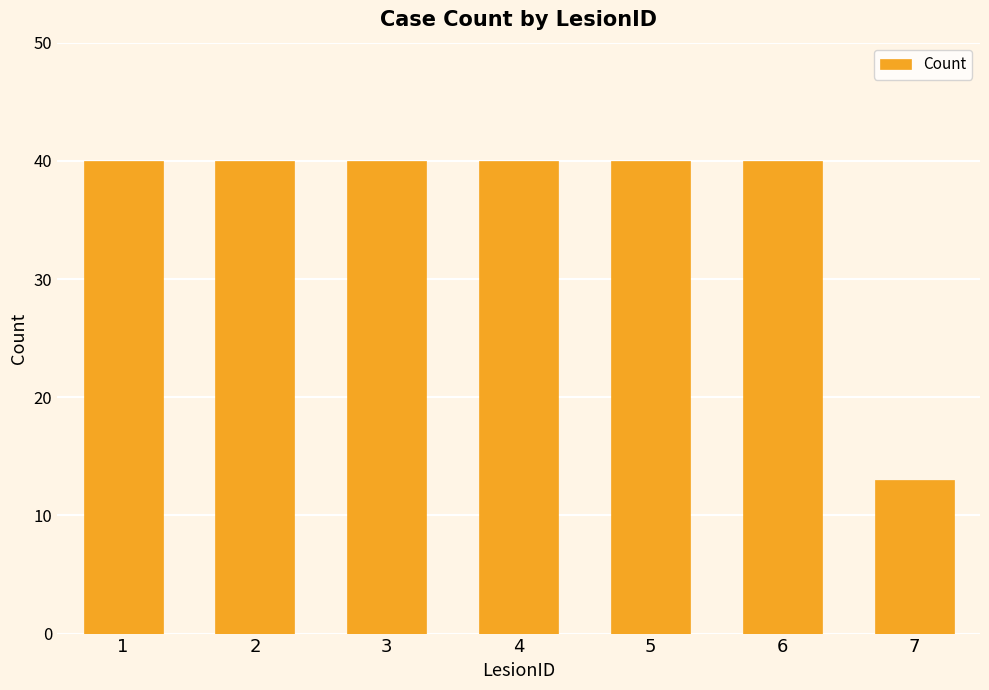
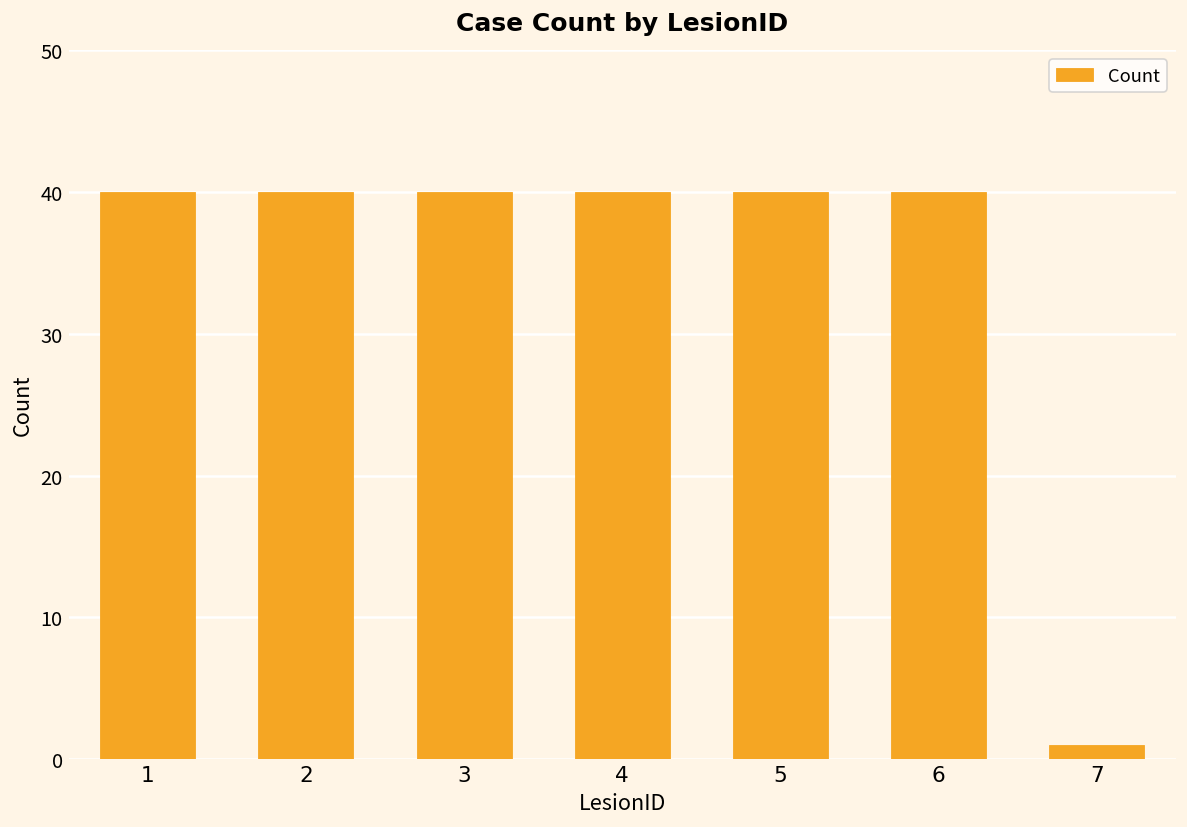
  {
    "1": 40,
    "2": 40,
    "3": 40,
    "4": 40,
    "5": 40,
    "6": 40,
-   "7": 13
+   "7": 1
  }
